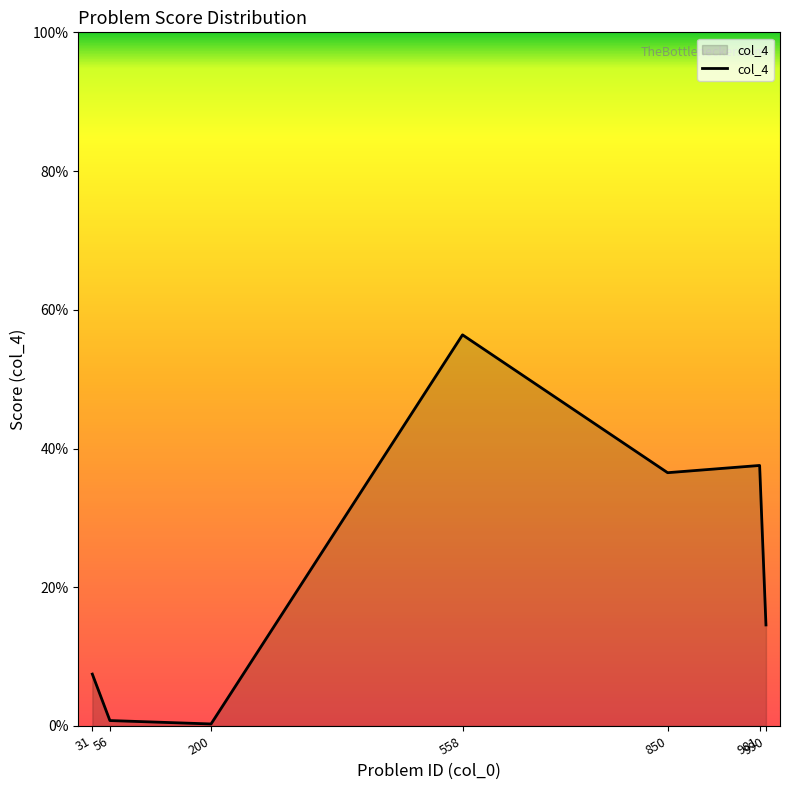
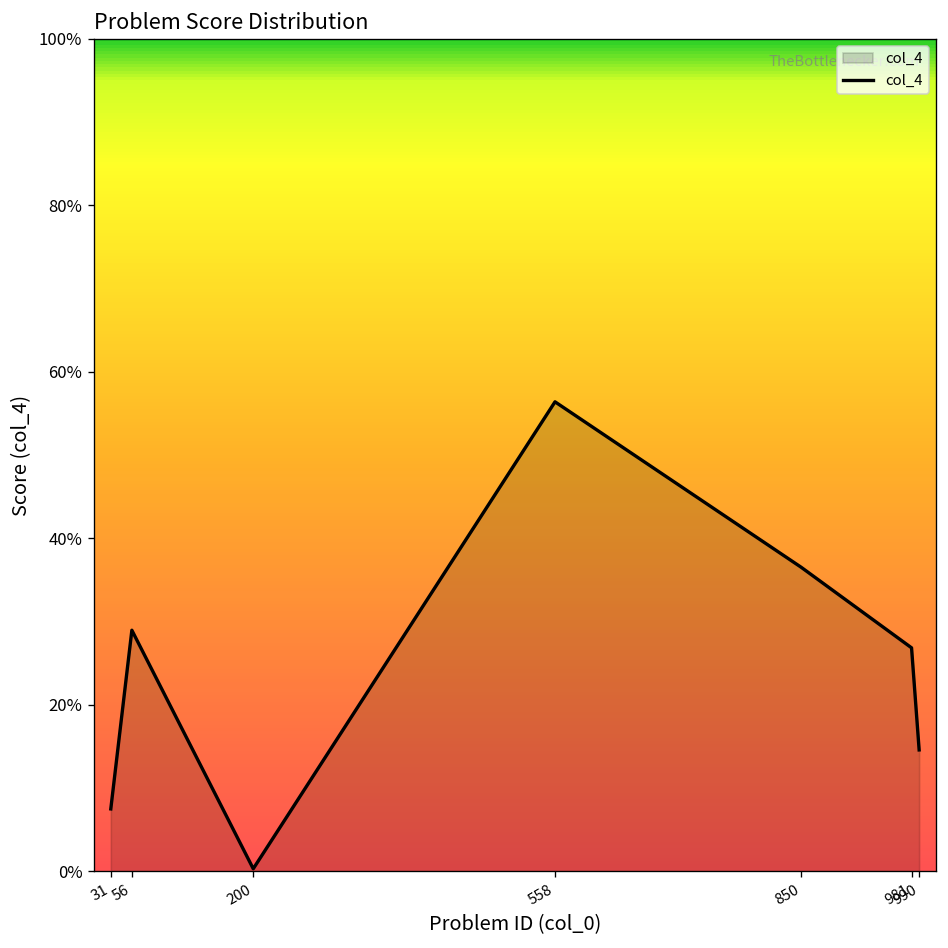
  {
    "31": "7%",
-   "56": "1%",
+   "56": "29%",
    "200": "0%",
    "558": "56%",
    "850": "37%",
-   "981": "38%",
+   "981": "27%",
    "990": "15%"
  }
